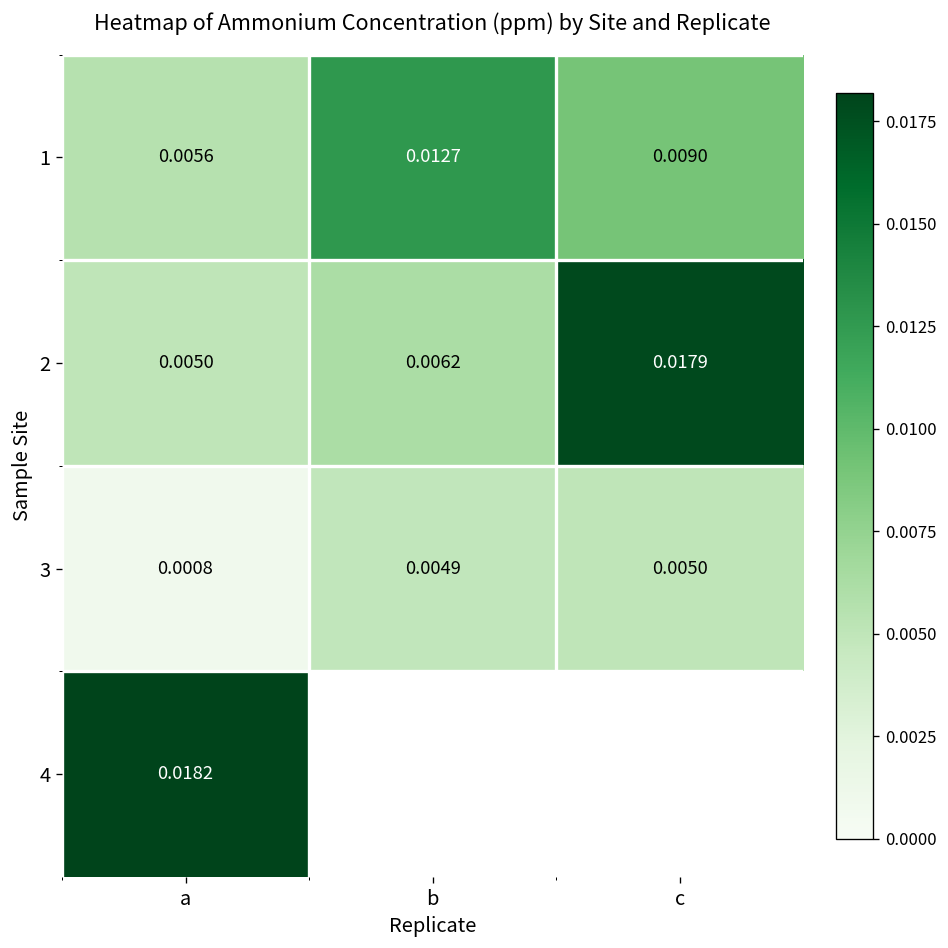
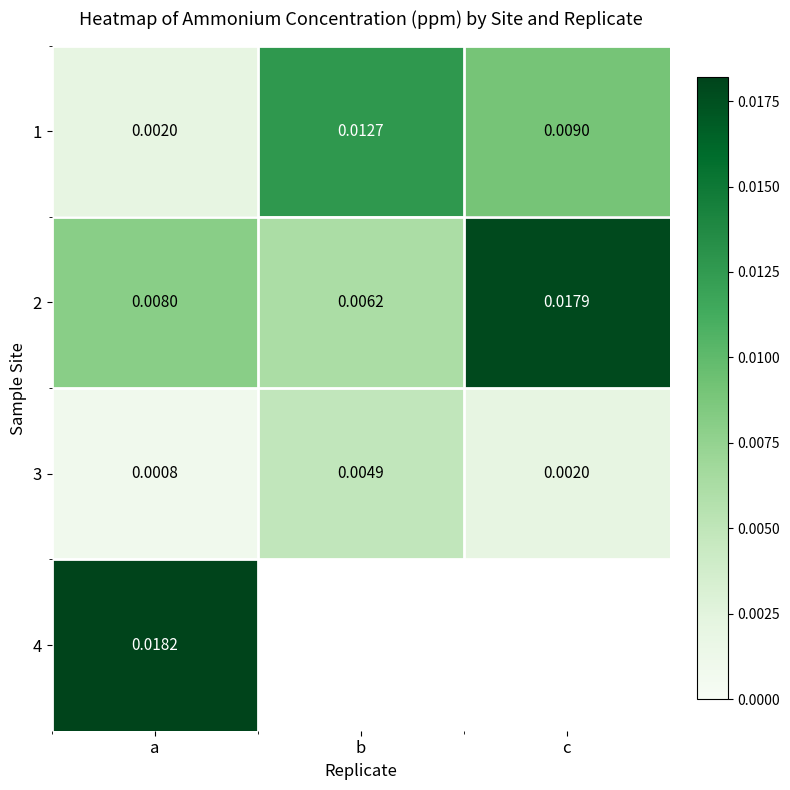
  {
    "1": {
-     "a": 0.0056,
+     "a": 0.0020,
      "b": 0.0127,
      "c": 0.0090
    },
    "2": {
-     "a": 0.0050,
+     "a": 0.0080,
      "b": 0.0062,
      "c": 0.0179
    },
    "3": {
      "a": 0.0008,
      "b": 0.0049,
-     "c": 0.0050
+     "c": 0.0020
    },
    "4": {
      "a": 0.0182
    }
  }
